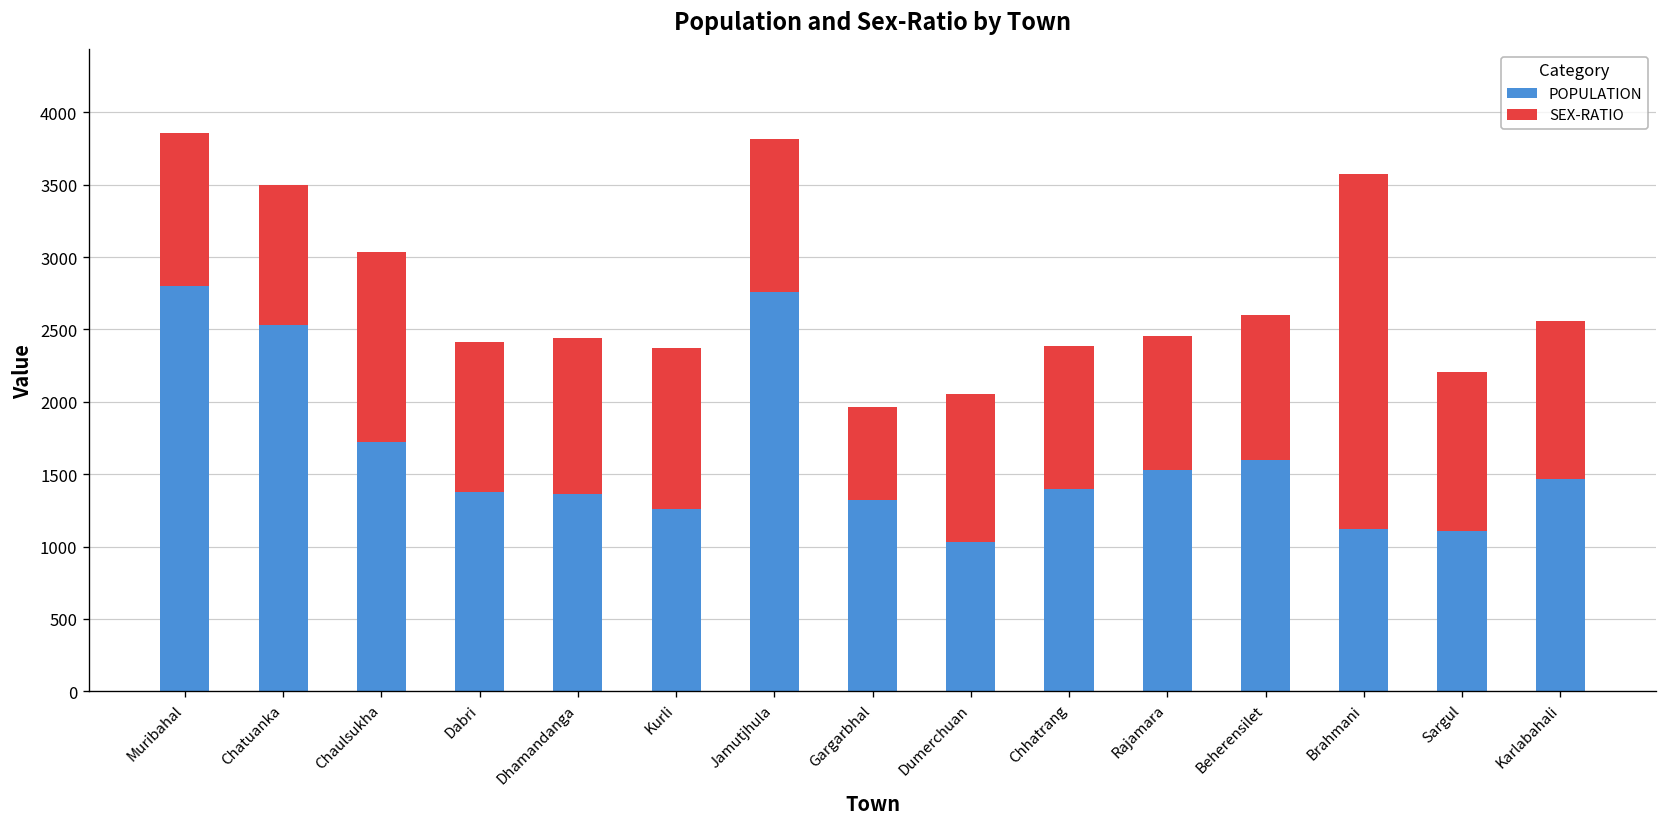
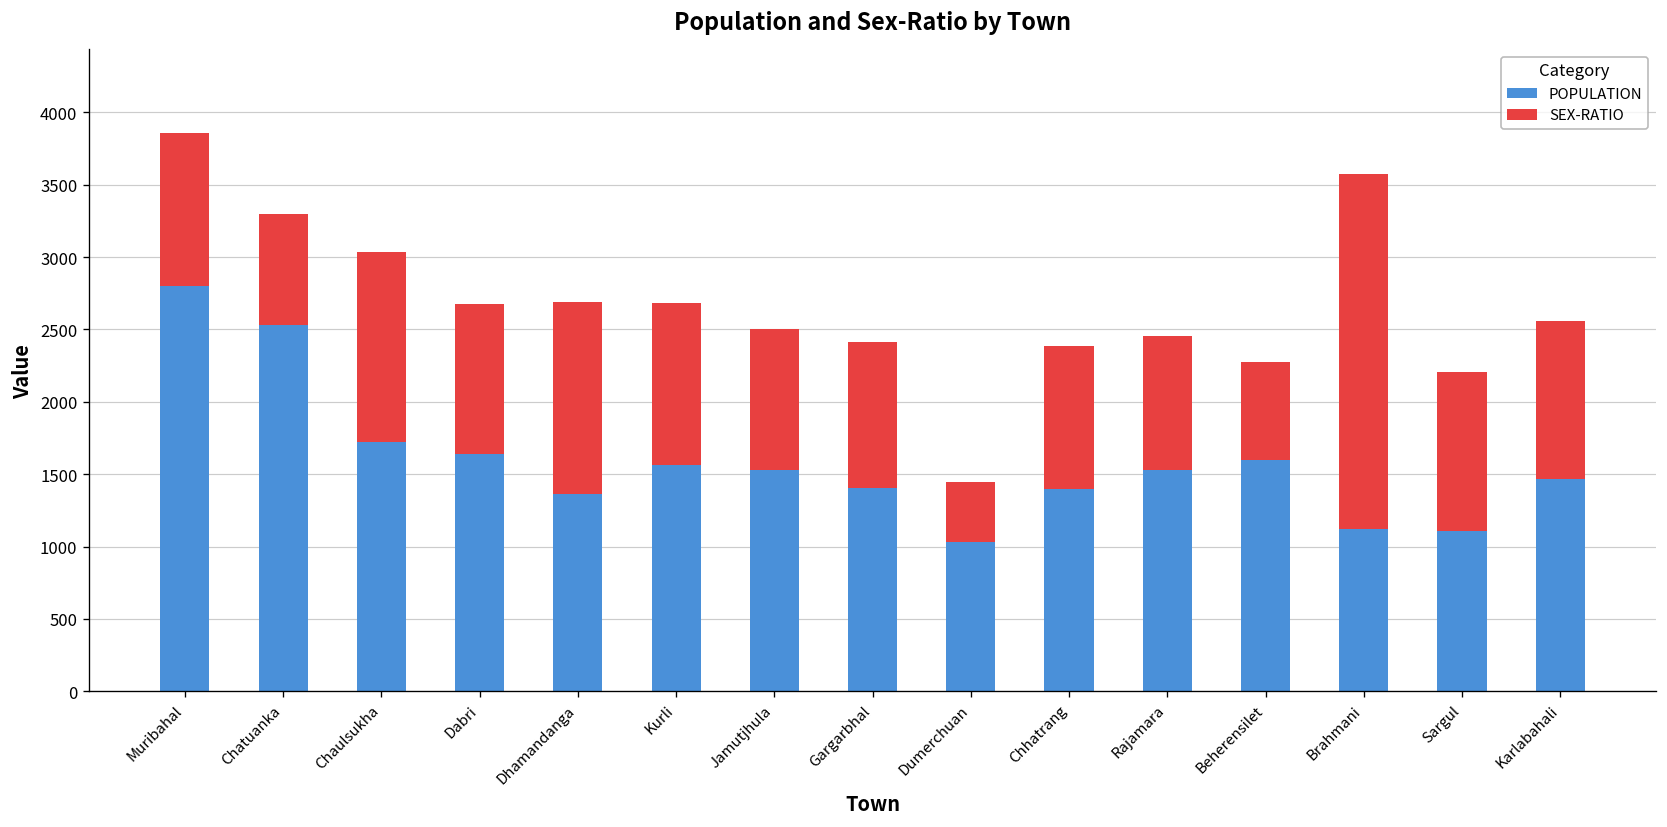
  {
    "POPULATION": {
      "Muribahal": 2800,
      "Chatuanka": 2530,
      "Chaulsukha": 1720,
-     "Dabri": 1380,
+     "Dabri": 1640,
      "Dhamandanga": 1360,
-     "Kurli": 1260,
-     "Jamutjhula": 2760,
-     "Gargarbhal": 1330,
+     "Kurli": 1570,
+     "Jamutjhula": 1530,
+     "Gargarbhal": 1410,
      "Dumerchuan": 1030,
      "Chhatrang": 1400,
      "Rajamara": 1530,
      "Beherensilet": 1600,
      "Brahmani": 1120,
      "Sargul": 1110,
      "Karlabahali": 1470
    },
    "SEX-RATIO": {
      "Muribahal": 1060,
-     "Chatuanka": 970,
+     "Chatuanka": 770,
      "Chaulsukha": 1310,
      "Dabri": 1040,
-     "Dhamandanga": 1080,
+     "Dhamandanga": 1330,
      "Kurli": 1120,
-     "Jamutjhula": 1060,
-     "Gargarbhal": 640,
-     "Dumerchuan": 1020,
+     "Jamutjhula": 980,
+     "Gargarbhal": 1010,
+     "Dumerchuan": 410,
      "Chhatrang": 990,
      "Rajamara": 930,
-     "Beherensilet": 1000,
+     "Beherensilet": 680,
      "Brahmani": 2450,
      "Sargul": 1100,
      "Karlabahali": 1090
    }
  }
